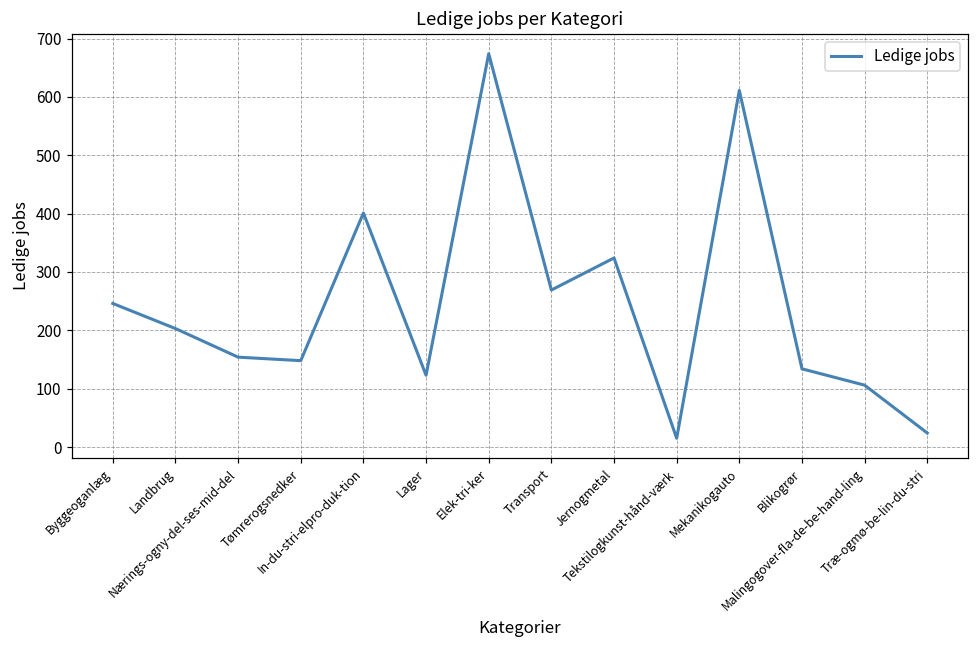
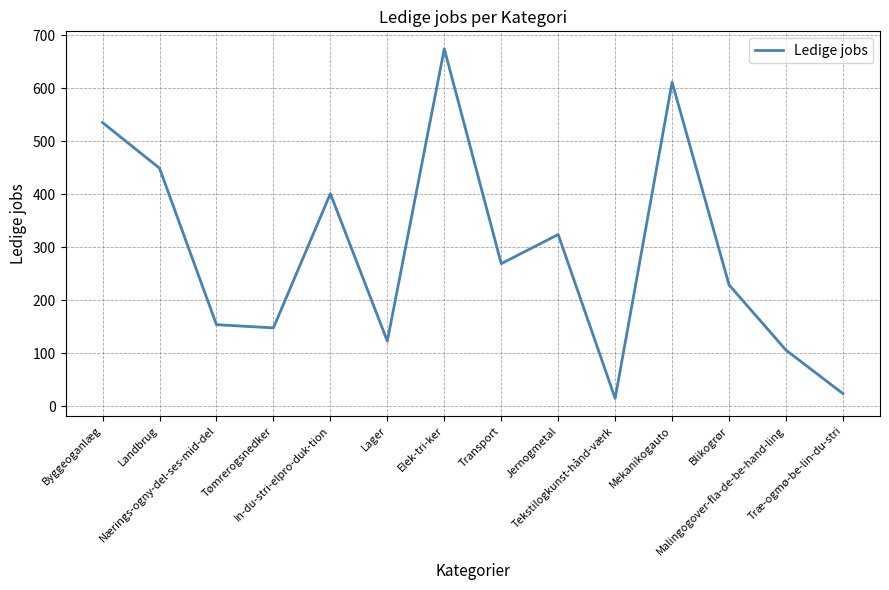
  {
-   "Byggeoganlæg": 250,
-   "Landbrug": 200,
+   "Byggeoganlæg": 540,
+   "Landbrug": 450,
    "Nærings-ogny­del­ses­mid­del": 150,
    "Tømrerogsnedker": 150,
    "In­du­stri­elpro­duk­tion": 400,
    "Lager": 120,
    "Elek­tri­ker": 670,
    "Transport": 270,
    "Jernogmetal": 320,
    "Tekstilogkunst­hånd­værk": 20,
    "Mekanikogauto": 610,
-   "Blikogrør": 130,
+   "Blikogrør": 230,
    "Malingogover­fla­de­be­hand­ling": 110,
    "Træ-ogmø­be­lin­du­stri": 20
  }
